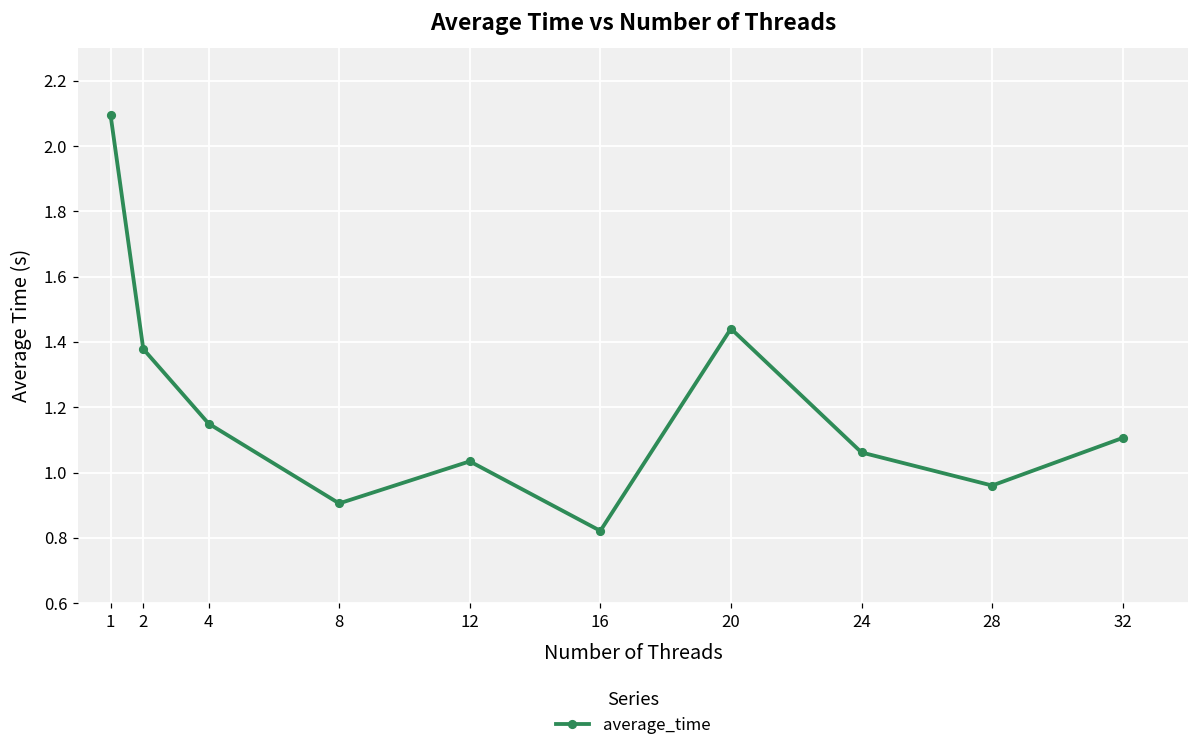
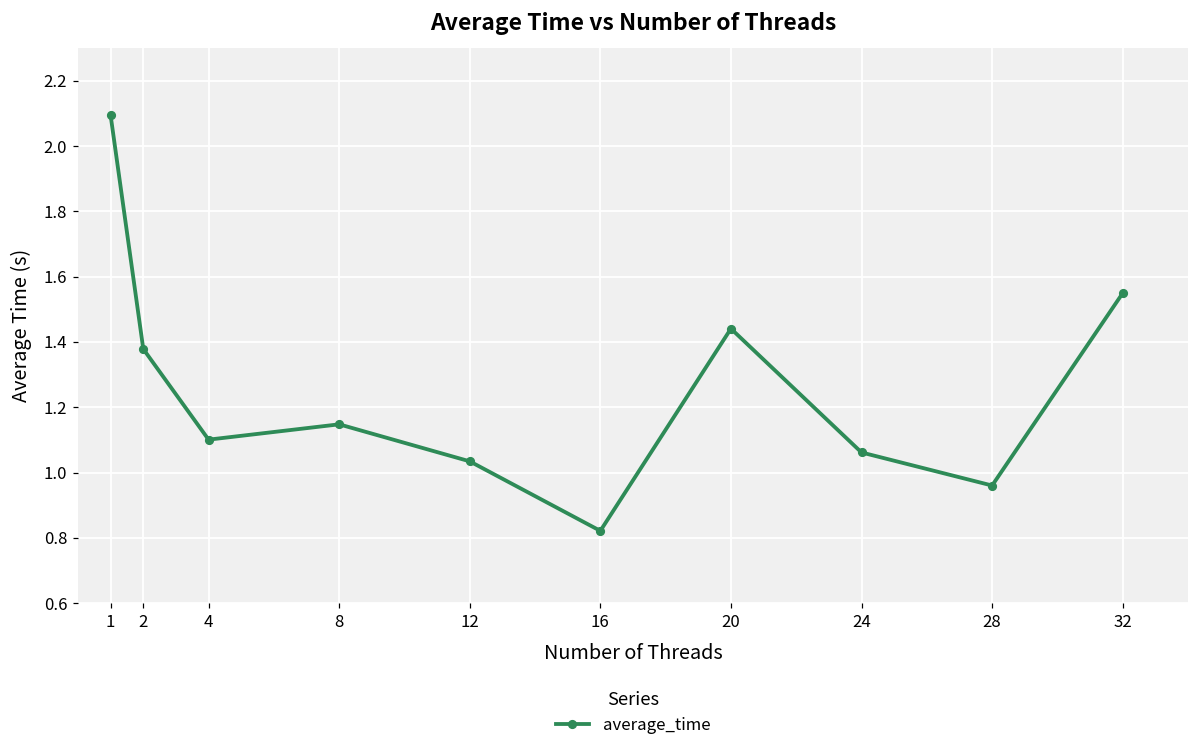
  {
    "1": 2.09,
    "2": 1.38,
-   "4": 1.15,
-   "8": 0.91,
+   "4": 1.10,
+   "8": 1.15,
    "12": 1.03,
    "16": 0.82,
    "20": 1.44,
    "24": 1.06,
    "28": 0.96,
-   "32": 1.11
+   "32": 1.55
  }
